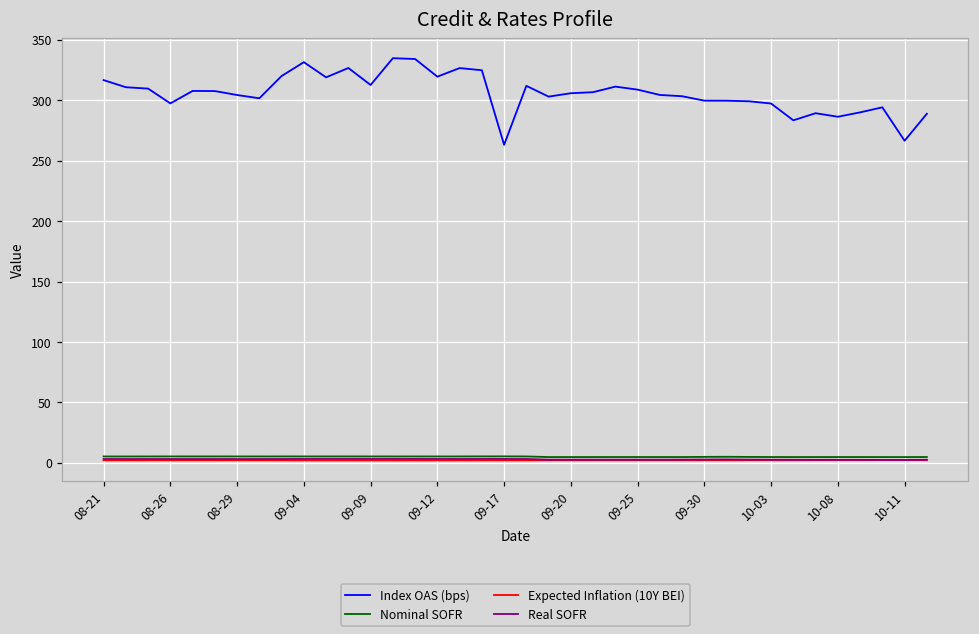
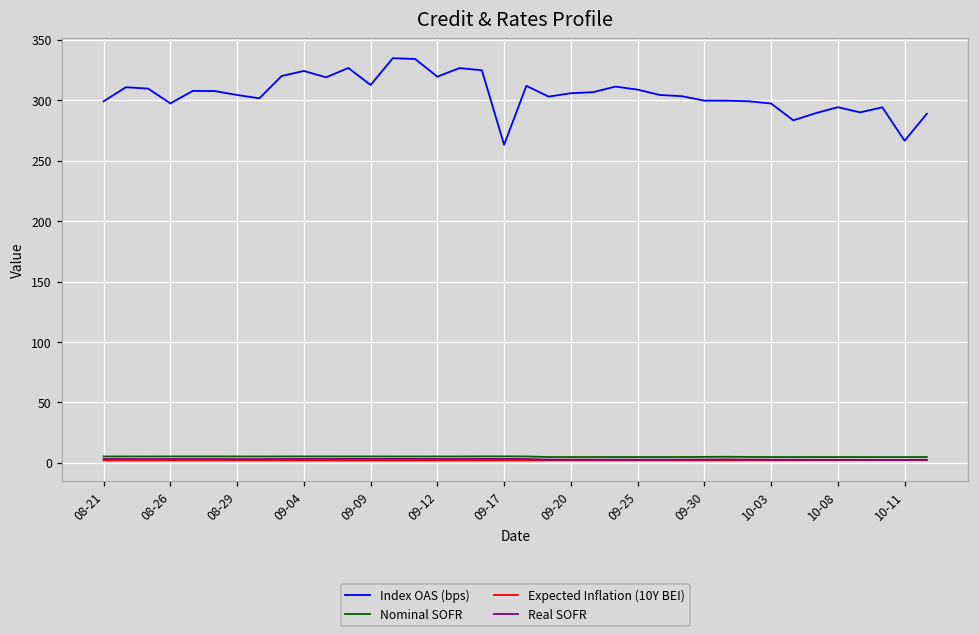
  {
    "Index OAS (bps)": {
-     "08-21": 317,
+     "08-21": 299,
      "08-26": 297,
      "08-29": 304,
-     "09-04": 332,
+     "09-04": 324,
      "09-09": 313,
      "09-12": 320,
      "09-17": 263,
      "09-20": 306,
      "09-25": 309,
      "09-30": 300,
      "10-03": 297,
-     "10-08": 286,
+     "10-08": 294,
      "10-11": 267
    },
    "Nominal SOFR": {
      "10-11": 5
    }
  }
